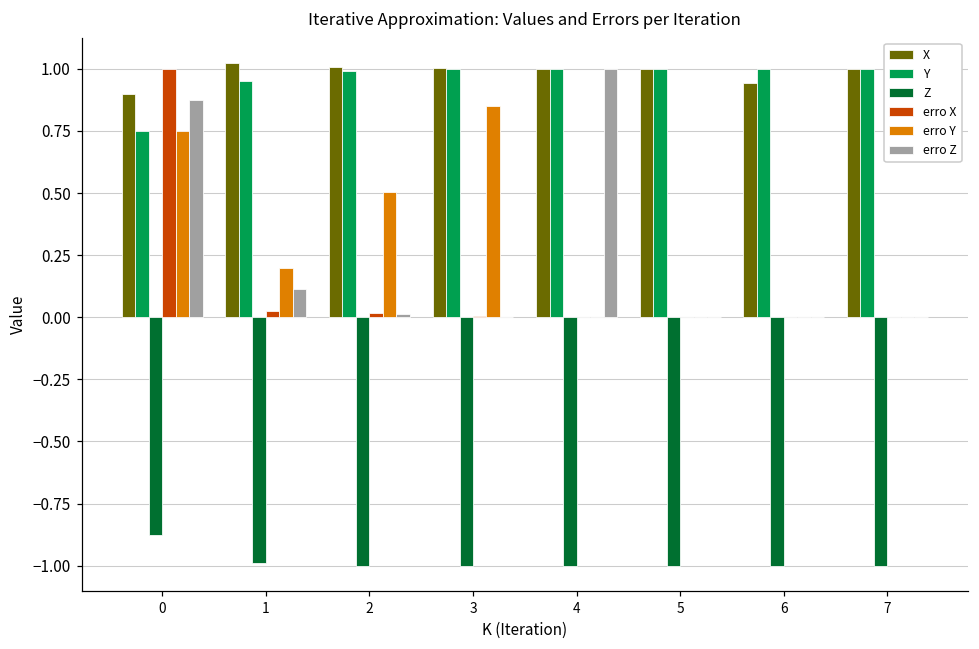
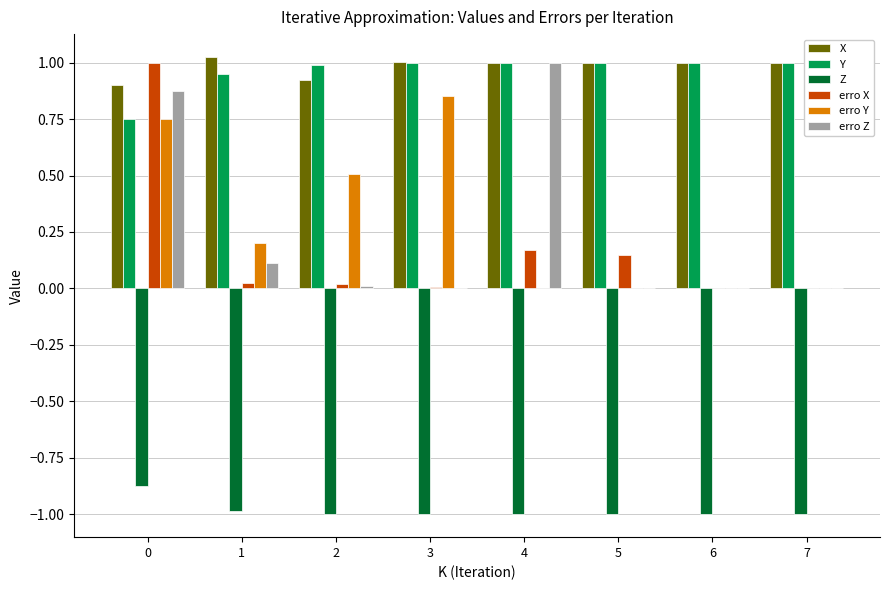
  {
    "X": {
      "0": 0.90,
      "1": 1.03,
-     "2": 1.01,
+     "2": 0.92,
      "3": 1.00,
      "4": 1.00,
      "5": 1.00,
-     "6": 0.94,
+     "6": 1.00,
      "7": 1.00
    },
    "erro X": {
      "0": 1.00,
      "1": 0.02,
      "2": 0.02,
-     "4": 0.00,
-     "5": 0.00
+     "4": 0.17,
+     "5": 0.15
    },
    "erro Y": {
      "0": 0.75,
      "1": 0.20,
      "2": 0.50,
      "3": 0.85
    },
    "erro Z": {
      "0": 0.88,
      "1": 0.11,
      "2": 0.01,
      "4": 1.00
    }
  }
